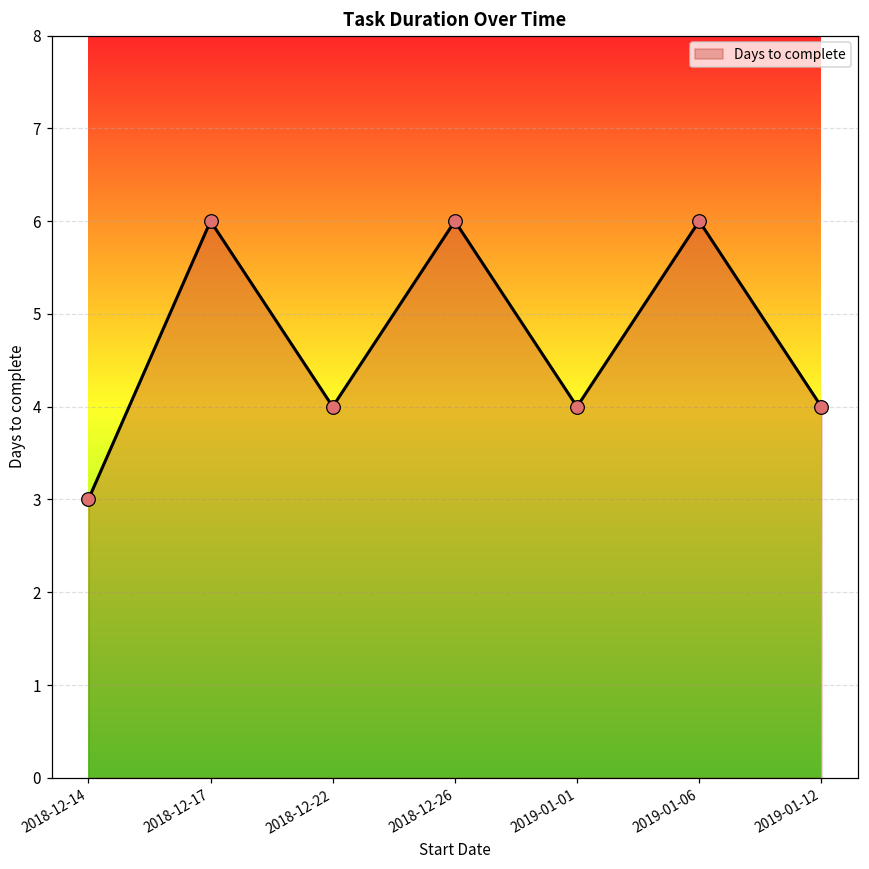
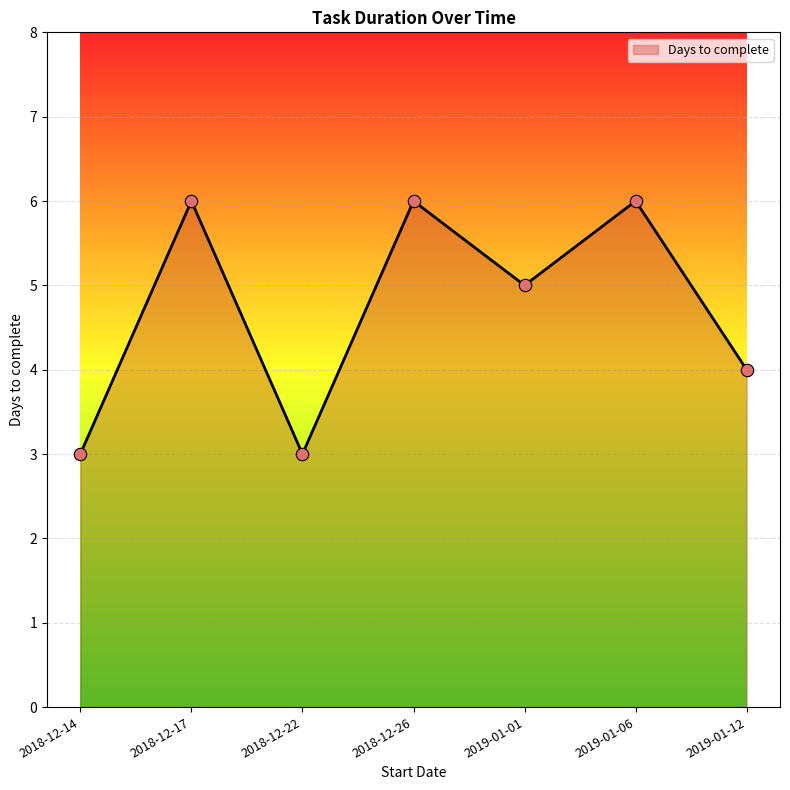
  {
    "2018-12-14": 3,
    "2018-12-17": 6,
-   "2018-12-22": 4,
+   "2018-12-22": 3,
    "2018-12-26": 6,
-   "2019-01-01": 4,
+   "2019-01-01": 5,
    "2019-01-06": 6,
    "2019-01-12": 4
  }
